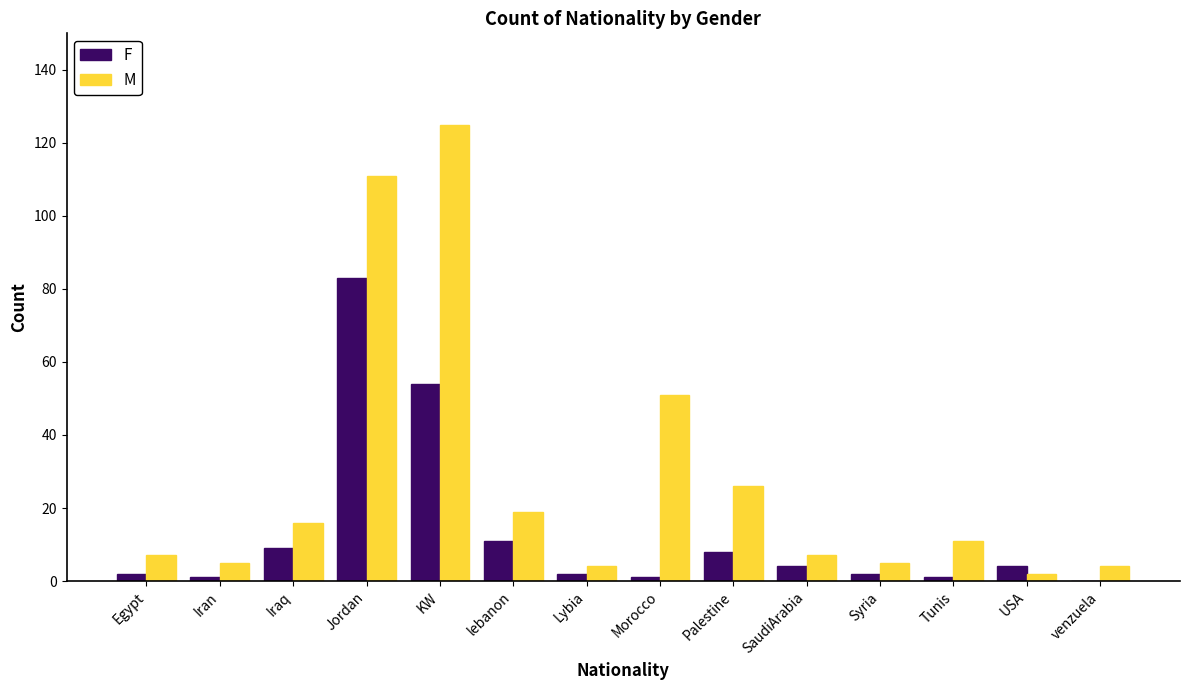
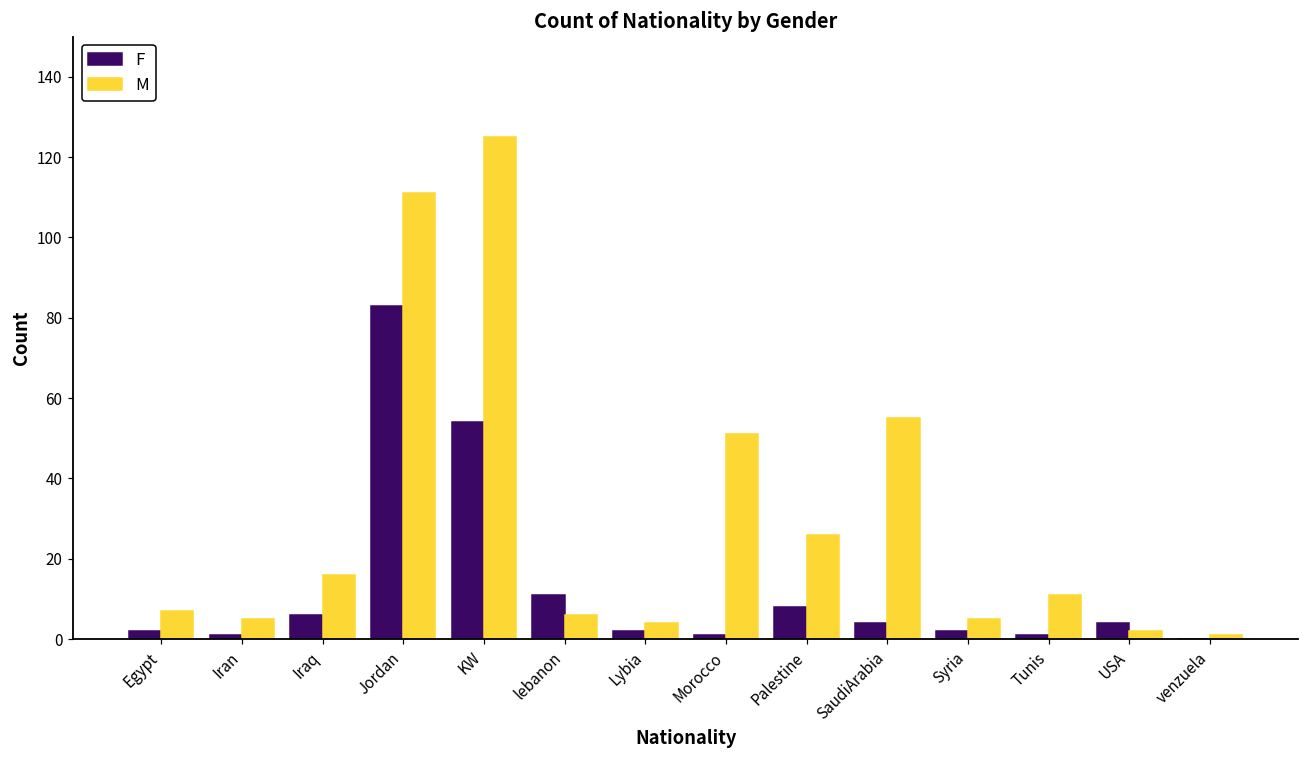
  {
    "F": {
      "Egypt": 2,
      "Iran": 1,
-     "Iraq": 9,
+     "Iraq": 6,
      "Jordan": 83,
      "KW": 54,
      "lebanon": 11,
      "Lybia": 2,
      "Morocco": 1,
      "Palestine": 8,
      "SaudiArabia": 4,
      "Syria": 2,
      "Tunis": 1,
      "USA": 4,
      "venzuela": 0
    },
    "M": {
      "Egypt": 7,
      "Iran": 5,
      "Iraq": 16,
      "Jordan": 111,
      "KW": 125,
-     "lebanon": 19,
+     "lebanon": 6,
      "Lybia": 4,
      "Morocco": 51,
      "Palestine": 26,
-     "SaudiArabia": 7,
+     "SaudiArabia": 55,
      "Syria": 5,
      "Tunis": 11,
      "USA": 2,
-     "venzuela": 4
+     "venzuela": 1
    }
  }
